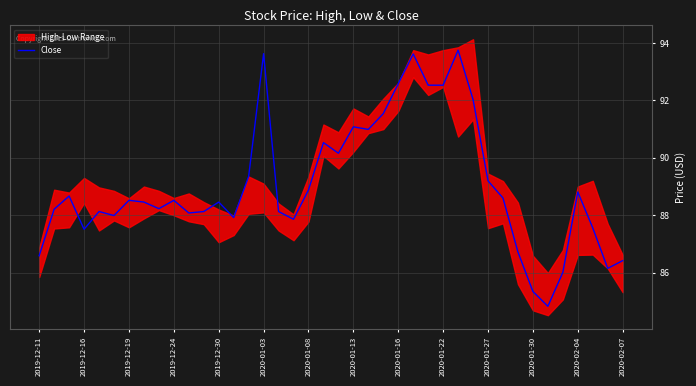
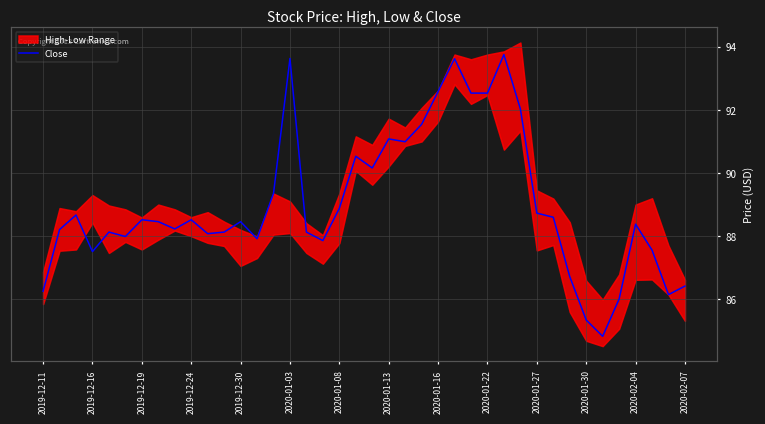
  {
    "Close": {
-     "2019-12-11": 86.6,
+     "2019-12-11": 86.3,
      "2019-12-16": 87.5,
      "2019-12-30": 88.5,
      "2020-01-03": 93.6,
      "2020-01-08": 88.9,
      "2020-01-13": 91.1,
      "2020-01-22": 92.5,
-     "2020-01-27": 89.2,
+     "2020-01-27": 88.7,
      "2020-01-30": 85.3,
-     "2020-02-04": 88.8,
+     "2020-02-04": 88.4,
      "2020-02-07": 86.4
    }
  }
